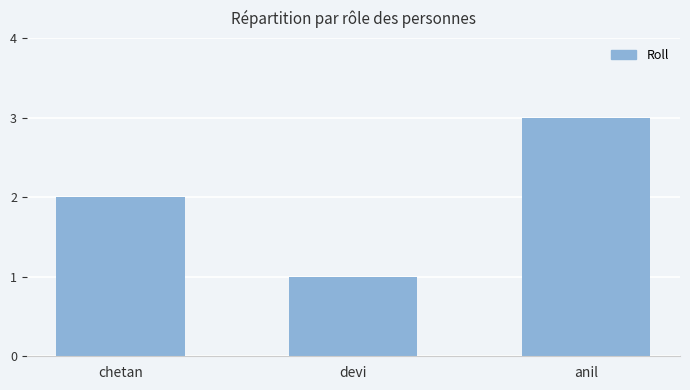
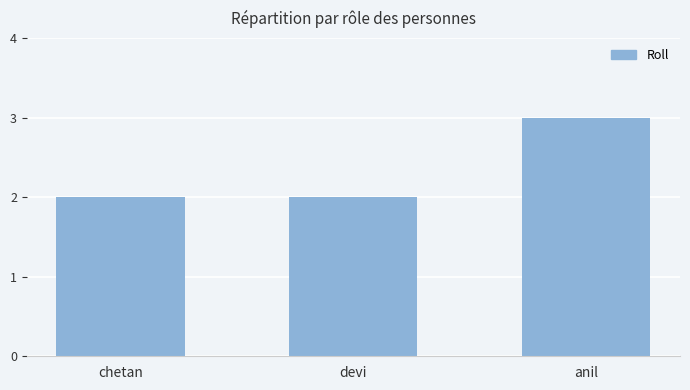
  {
    "chetan": 2,
-   "devi": 1,
+   "devi": 2,
    "anil": 3
  }
